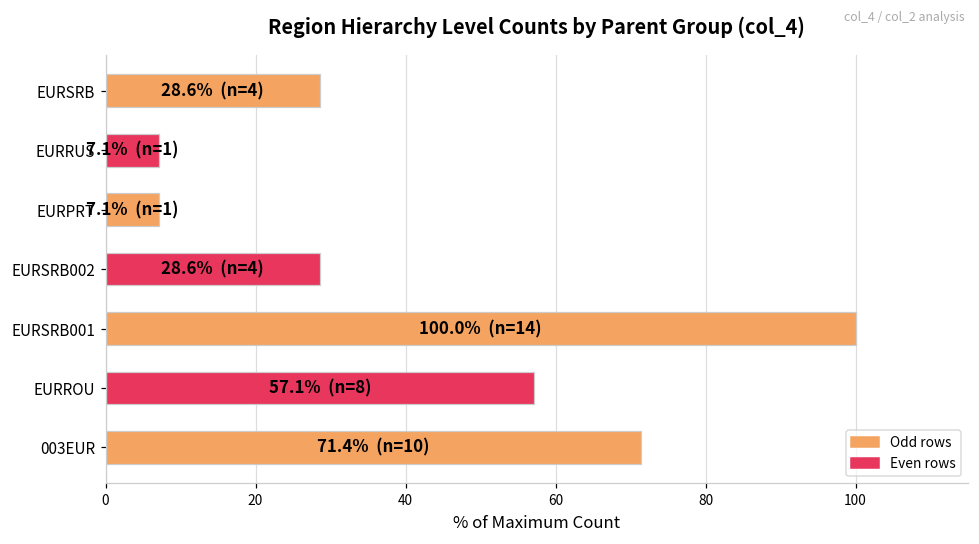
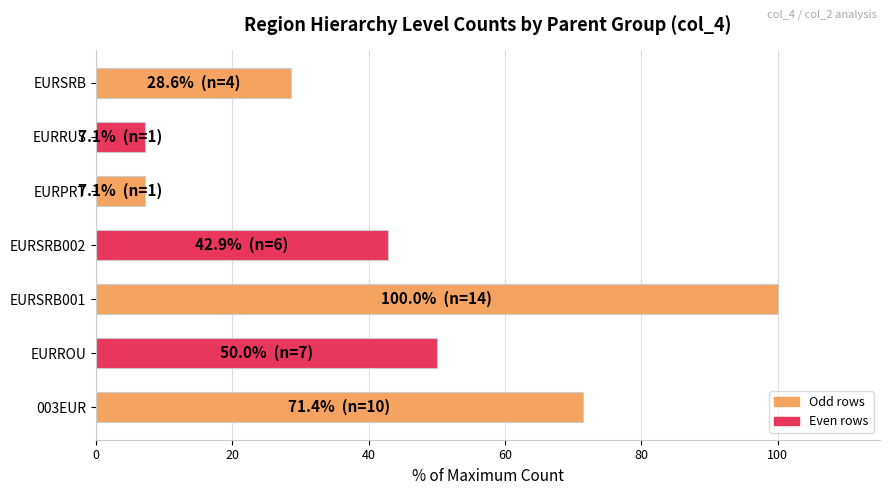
  {
    "EURSRB": "28.6%",
    "EURRUS": "7.1%",
    "EURPRT": "7.1%",
-   "EURSRB002": "28.6% (n=4)",
+   "EURSRB002": "42.9% (n=6)",
    "EURSRB001": "100.0%",
-   "EURROU": "57.1% (n=8)",
+   "EURROU": "50.0% (n=7)",
    "003EUR": "71.4%"
  }
